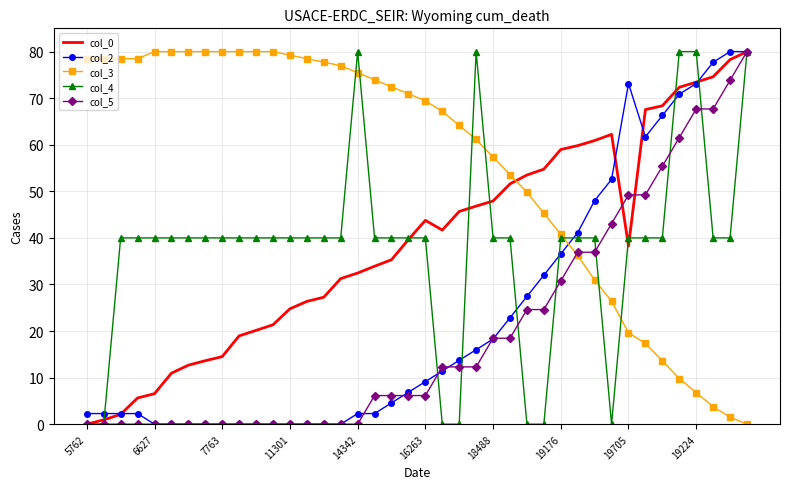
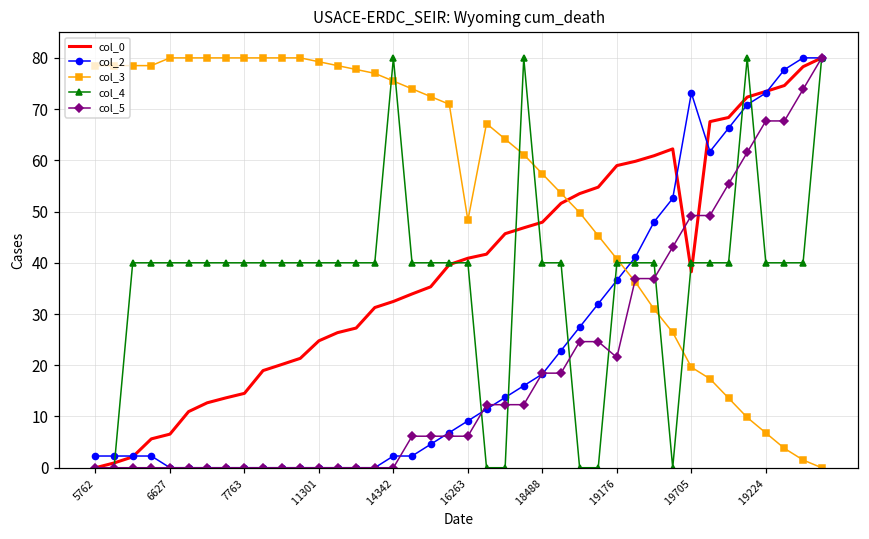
  {
    "col_0": {
      "6627": 7,
      "7763": 15,
      "11301": 25,
      "14342": 32,
-     "16263": 44,
+     "16263": 41,
      "18488": 48,
      "19176": 59,
      "19705": 38
    },
    "col_2": {
      "5762": 2,
      "14342": 2,
      "16263": 9,
      "19176": 37,
      "19705": 73
    },
    "col_3": {
      "6627": 80,
      "7763": 80,
      "11301": 79,
      "14342": 75,
-     "16263": 69,
+     "16263": 48,
      "18488": 57,
      "19176": 41,
      "19705": 20,
      "19224": 7
    },
    "col_4": {
      "6627": 40,
      "7763": 40,
      "11301": 40,
      "14342": 80,
      "16263": 40,
      "18488": 40,
      "19176": 40,
      "19705": 40,
-     "19224": 80
+     "19224": 40
    },
    "col_5": {
      "14342": 0,
      "16263": 6,
-     "19176": 31,
+     "19176": 22,
      "19705": 49,
      "19224": 68
    }
  }
